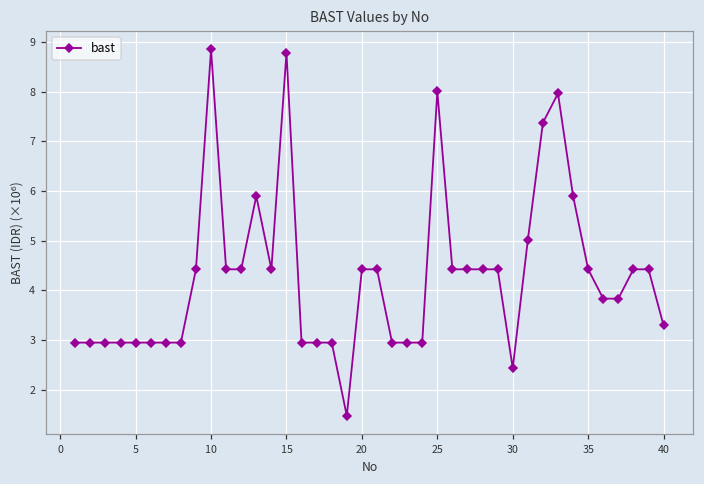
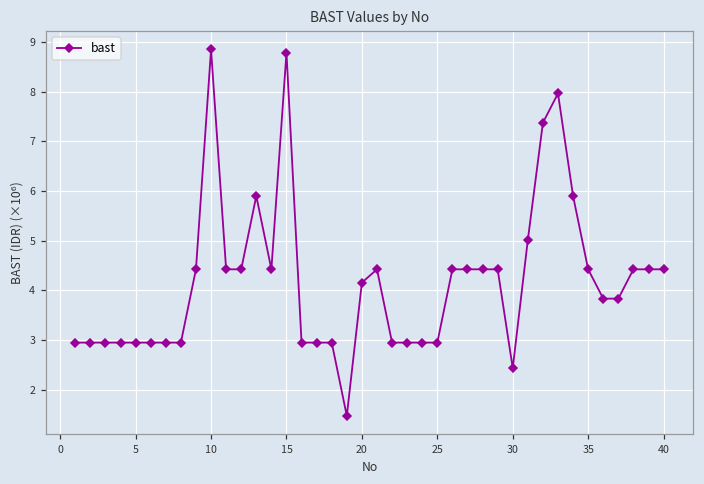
  {
    "5": 3.0,
    "10": 8.9,
    "15": 8.8,
-   "20": 4.4,
-   "25": 8.0,
+   "20": 4.2,
+   "25": 3.0,
    "30": 2.4,
    "35": 4.4,
-   "40": 3.3
+   "40": 4.4
  }
